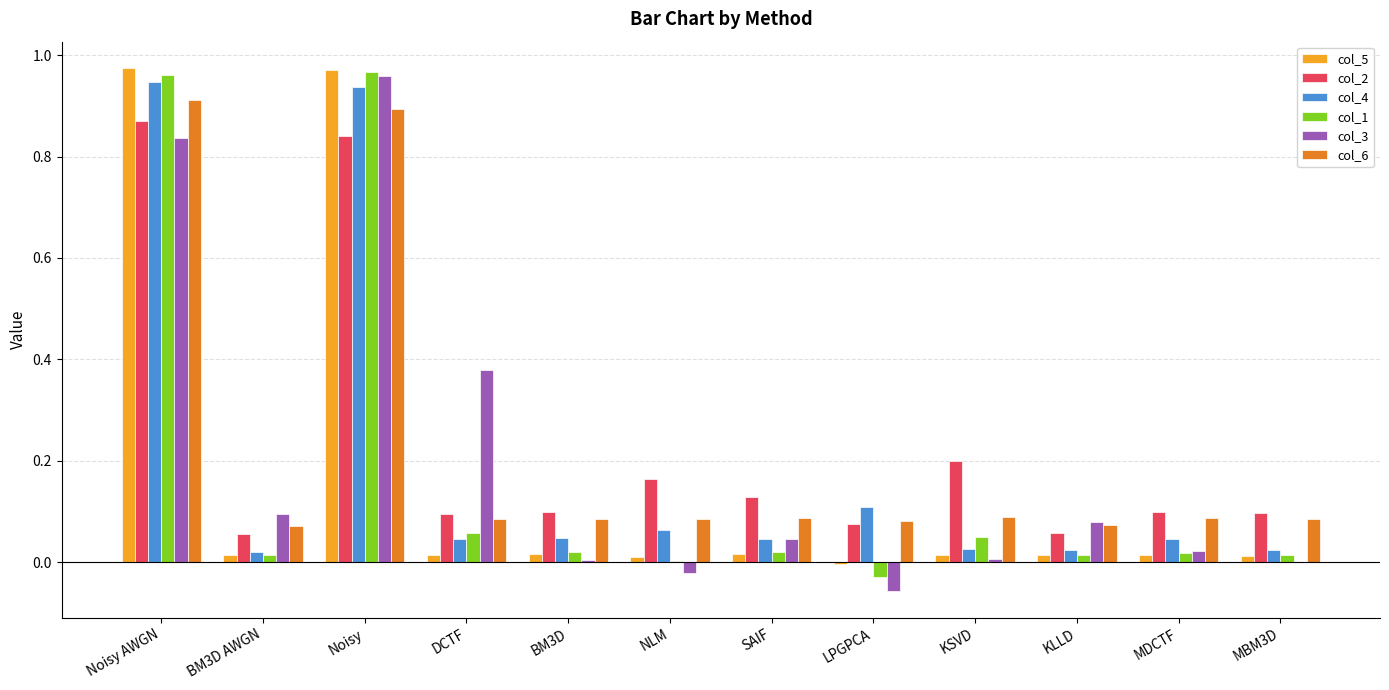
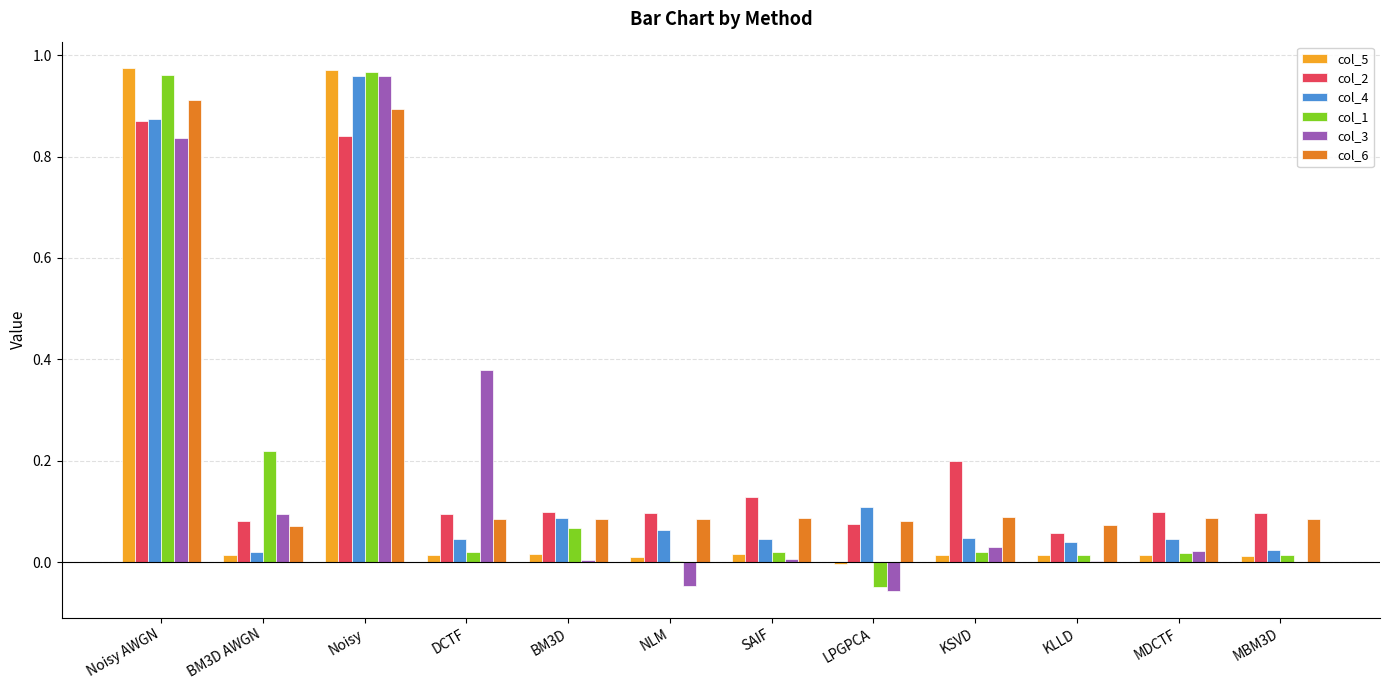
  {
    "col_2": {
      "Noisy AWGN": 0.87,
-     "BM3D AWGN": 0.06,
+     "BM3D AWGN": 0.08,
      "Noisy": 0.84,
      "DCTF": 0.10,
      "BM3D": 0.10,
-     "NLM": 0.16,
+     "NLM": 0.10,
      "SAIF": 0.13,
      "LPGPCA": 0.08,
      "KSVD": 0.20,
      "KLLD": 0.06,
      "MDCTF": 0.10,
      "MBM3D": 0.10
    },
    "col_4": {
-     "Noisy AWGN": 0.95,
+     "Noisy AWGN": 0.87,
      "BM3D AWGN": 0.02,
-     "Noisy": 0.94,
+     "Noisy": 0.96,
      "DCTF": 0.05,
-     "BM3D": 0.05,
+     "BM3D": 0.09,
      "NLM": 0.06,
      "SAIF": 0.05,
      "LPGPCA": 0.11,
-     "KSVD": 0.03,
-     "KLLD": 0.02,
+     "KSVD": 0.05,
+     "KLLD": 0.04,
      "MDCTF": 0.05,
      "MBM3D": 0.02
    },
    "col_1": {
      "Noisy AWGN": 0.96,
-     "BM3D AWGN": 0.01,
+     "BM3D AWGN": 0.22,
      "Noisy": 0.97,
-     "DCTF": 0.06,
-     "BM3D": 0.02,
+     "DCTF": 0.02,
+     "BM3D": 0.07,
      "SAIF": 0.02,
-     "LPGPCA": -0.03,
-     "KSVD": 0.05,
+     "LPGPCA": -0.05,
+     "KSVD": 0.02,
      "KLLD": 0.01,
      "MDCTF": 0.02,
      "MBM3D": 0.01
    },
    "col_3": {
      "Noisy AWGN": 0.84,
      "BM3D AWGN": 0.09,
      "Noisy": 0.96,
      "DCTF": 0.38,
      "BM3D": 0.01,
-     "NLM": -0.02,
-     "SAIF": 0.05,
+     "NLM": -0.05,
+     "SAIF": 0.01,
      "LPGPCA": -0.06,
-     "KSVD": 0.01,
-     "KLLD": 0.08,
+     "KSVD": 0.03,
+     "KLLD": 0.00,
      "MDCTF": 0.02,
      "MBM3D": 0.00
    }
  }
